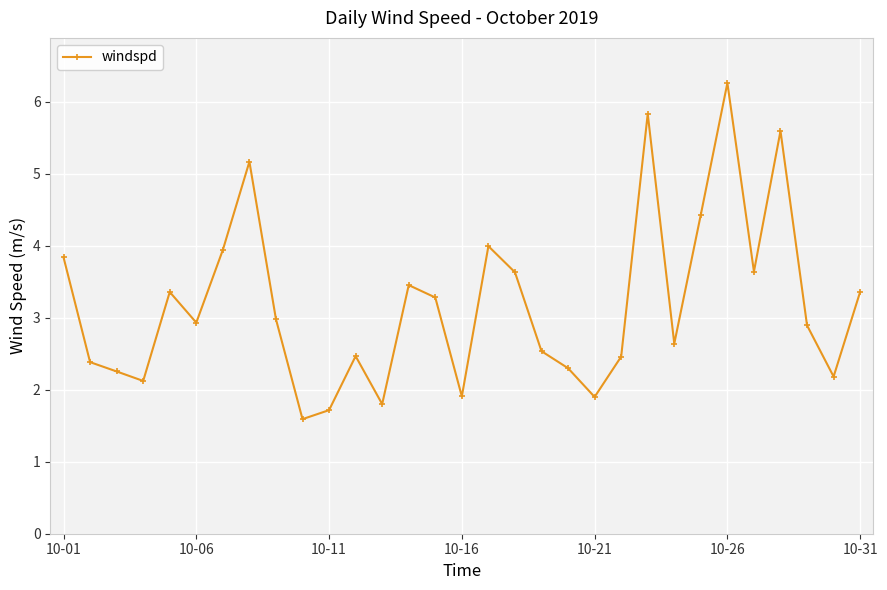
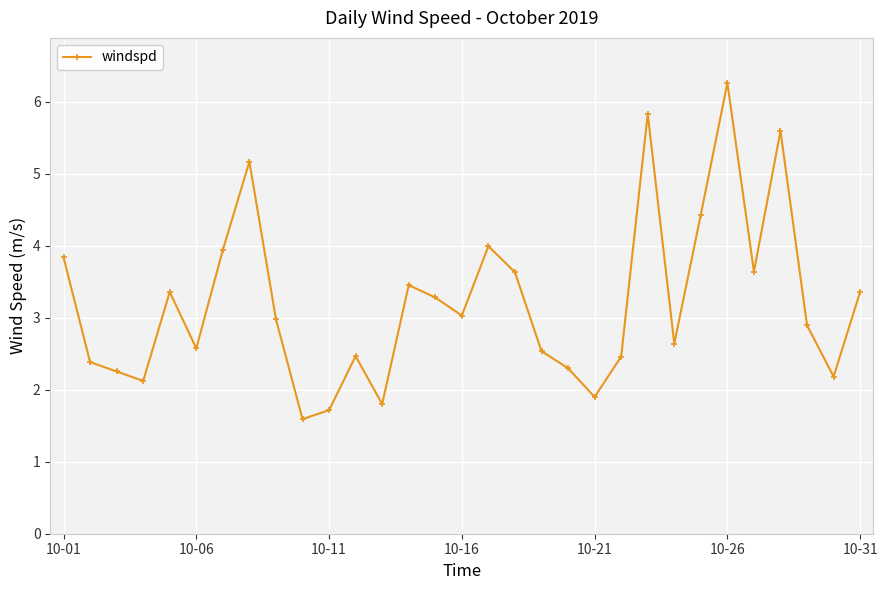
  {
    "10-01": 3.8,
-   "10-06": 2.9,
+   "10-06": 2.6,
    "10-11": 1.7,
-   "10-16": 1.9,
+   "10-16": 3.0,
    "10-21": 1.9,
    "10-26": 6.3,
    "10-31": 3.4
  }
